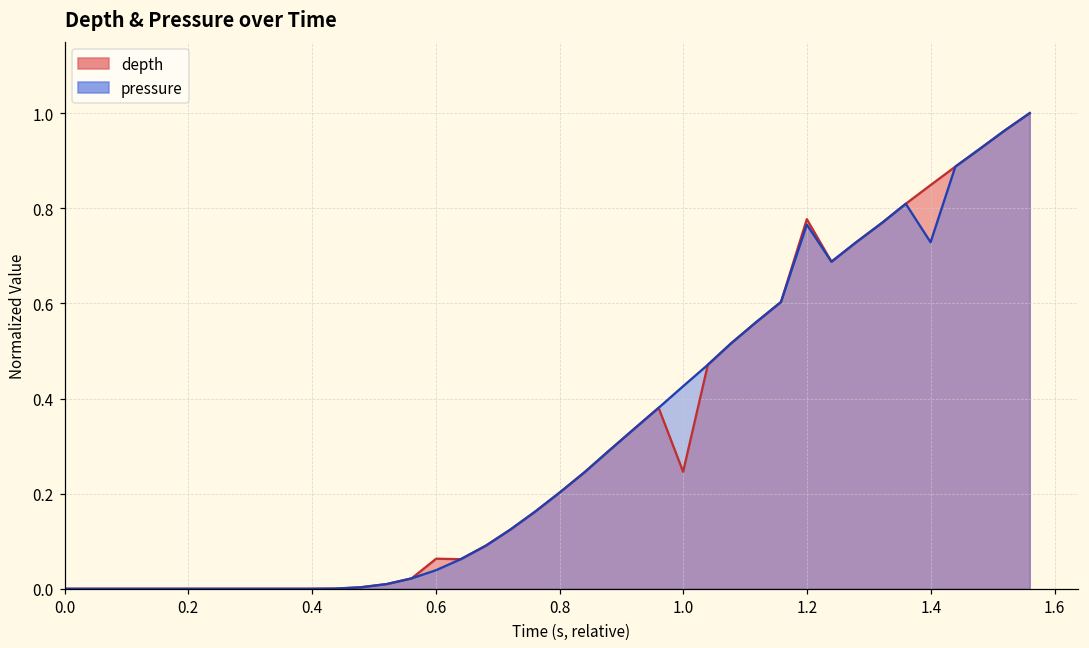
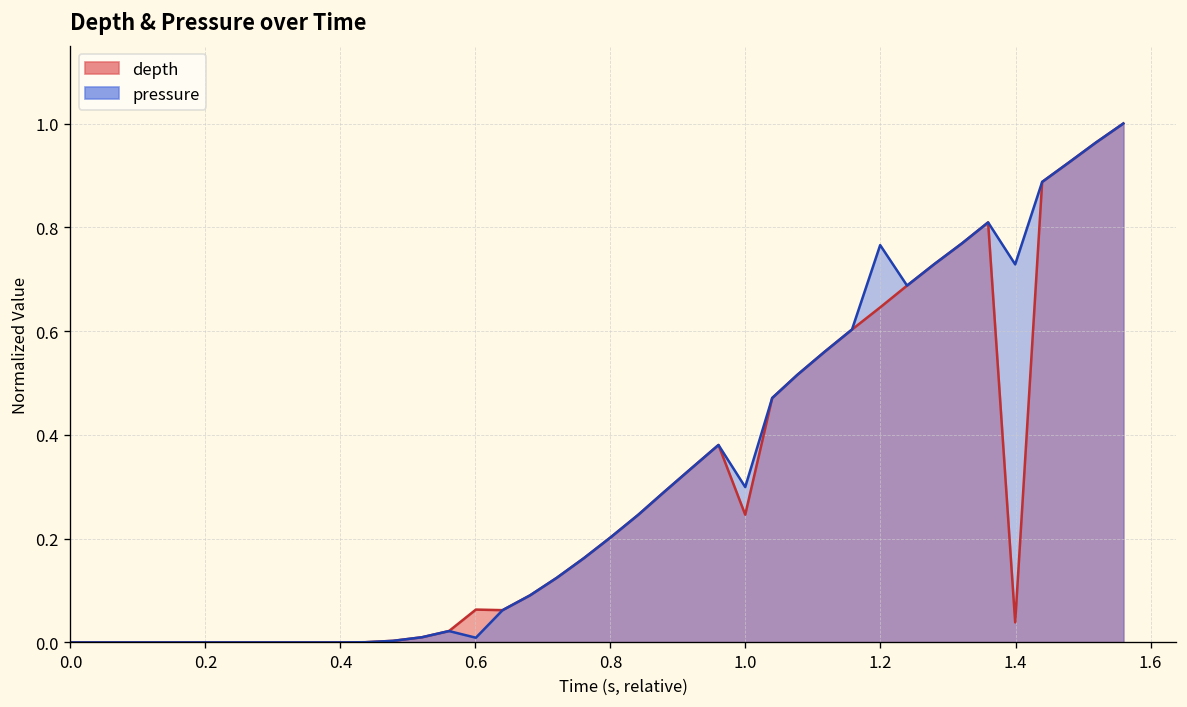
  {
    "depth": {
      "0.6": 0.06,
      "1.0": 0.25,
-     "1.2": 0.78,
-     "1.4": 0.85
+     "1.2": 0.65,
+     "1.4": 0.04
    },
    "pressure": {
-     "0.6": 0.04,
-     "1.0": 0.43,
+     "0.6": 0.01,
+     "1.0": 0.30,
      "1.2": 0.77,
      "1.4": 0.73
    }
  }
